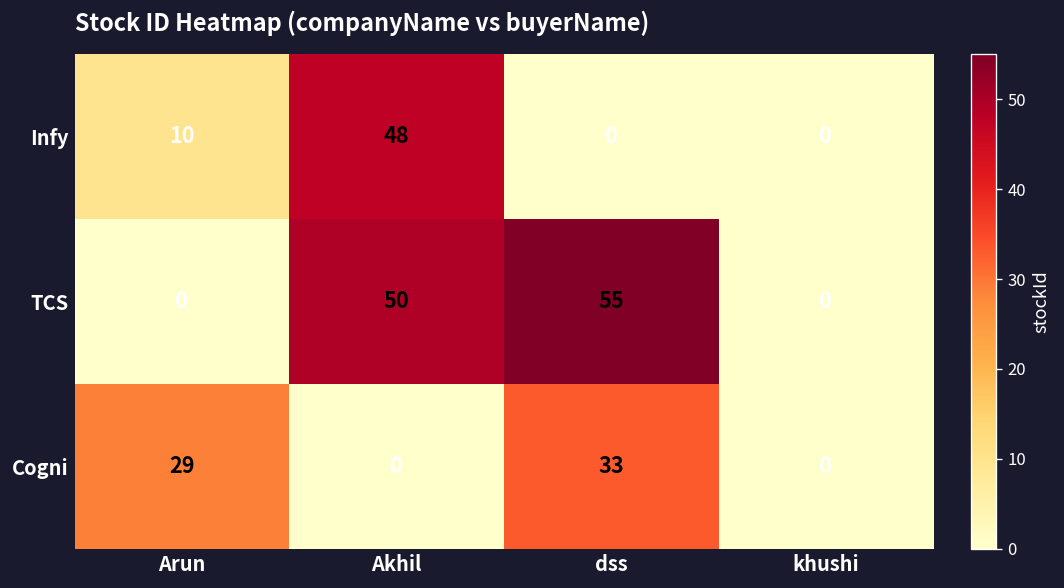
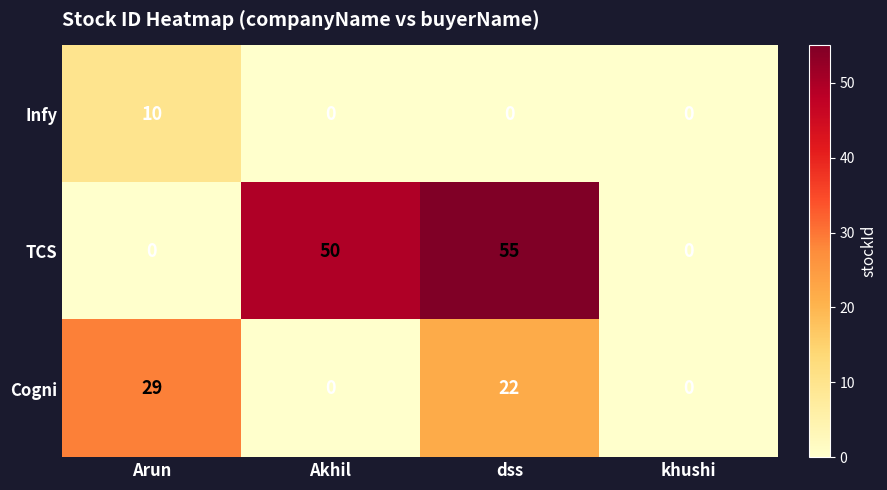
  {
    "Infy": {
      "Arun": 10,
-     "Akhil": 48,
+     "Akhil": 0,
      "dss": 0,
      "khushi": 0
    },
    "TCS": {
      "Arun": 0,
      "Akhil": 50,
      "dss": 55,
      "khushi": 0
    },
    "Cogni": {
      "Arun": 29,
      "Akhil": 0,
-     "dss": 33,
+     "dss": 22,
      "khushi": 0
    }
  }
